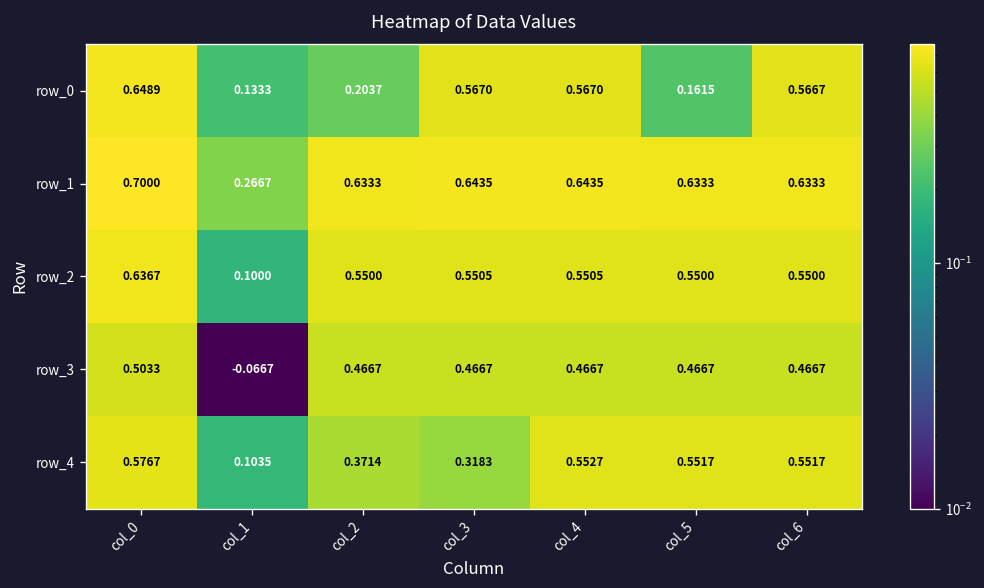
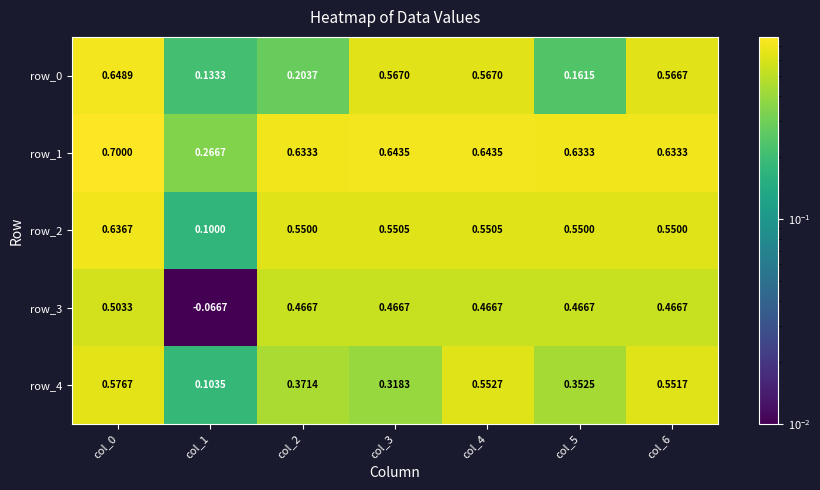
  {
    "row_0": {
      "col_0": 0.6489,
      "col_1": 0.1333,
      "col_2": 0.2037,
      "col_3": 0.5670,
      "col_4": 0.5670,
      "col_5": 0.1615,
      "col_6": 0.5667
    },
    "row_1": {
      "col_0": 0.7000,
      "col_1": 0.2667,
      "col_2": 0.6333,
      "col_3": 0.6435,
      "col_4": 0.6435,
      "col_5": 0.6333,
      "col_6": 0.6333
    },
    "row_2": {
      "col_0": 0.6367,
      "col_1": 0.1000,
      "col_2": 0.5500,
      "col_3": 0.5505,
      "col_4": 0.5505,
      "col_5": 0.5500,
      "col_6": 0.5500
    },
    "row_3": {
      "col_0": 0.5033,
      "col_1": -0.0667,
      "col_2": 0.4667,
      "col_3": 0.4667,
      "col_4": 0.4667,
      "col_5": 0.4667,
      "col_6": 0.4667
    },
    "row_4": {
      "col_0": 0.5767,
      "col_1": 0.1035,
      "col_2": 0.3714,
      "col_3": 0.3183,
      "col_4": 0.5527,
-     "col_5": 0.5517,
+     "col_5": 0.3525,
      "col_6": 0.5517
    }
  }
